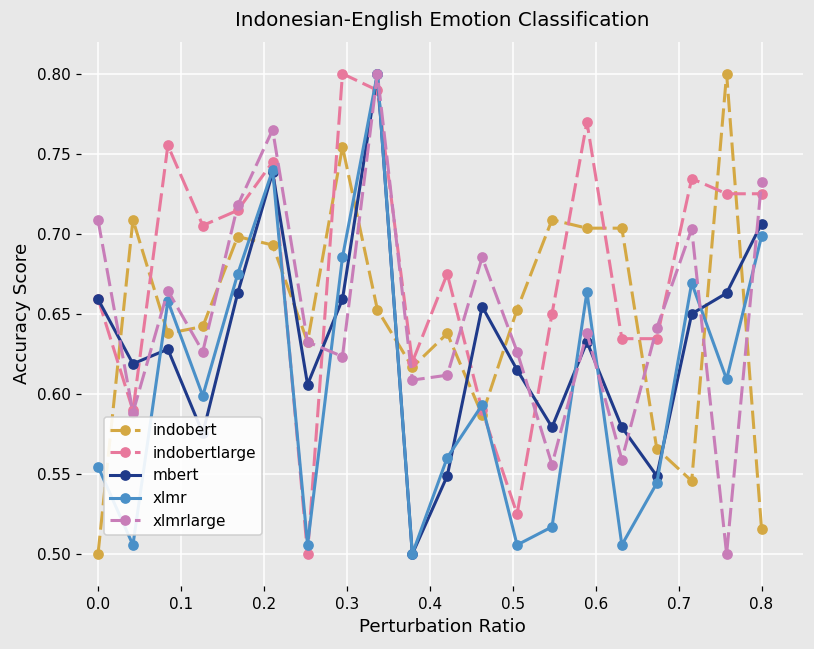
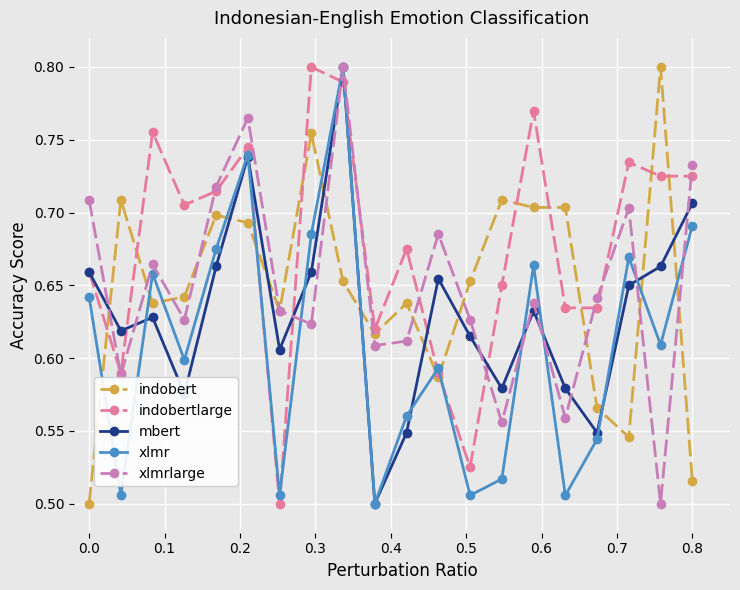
  {
    "indobert": {
      "0.0": 0.500,
      "0.8": 0.516
    },
    "mbert": {
      "0.8": 0.706
    },
    "xlmr": {
-     "0.0": 0.555,
-     "0.8": 0.698
+     "0.0": 0.642,
+     "0.8": 0.691
    }
  }
